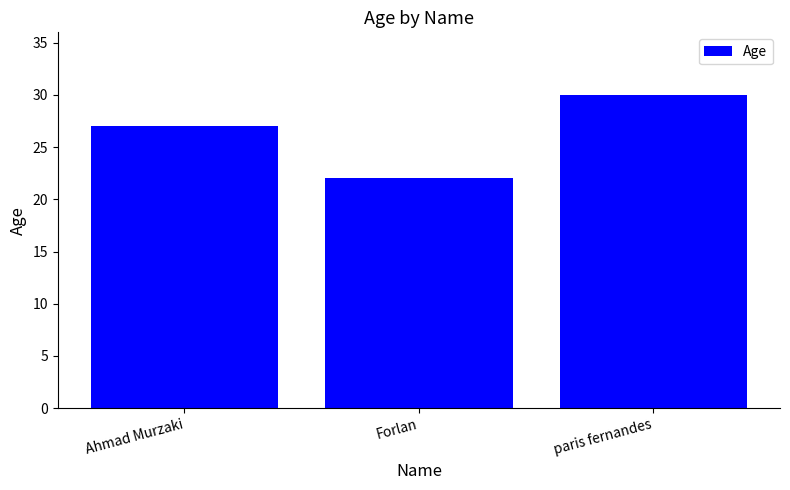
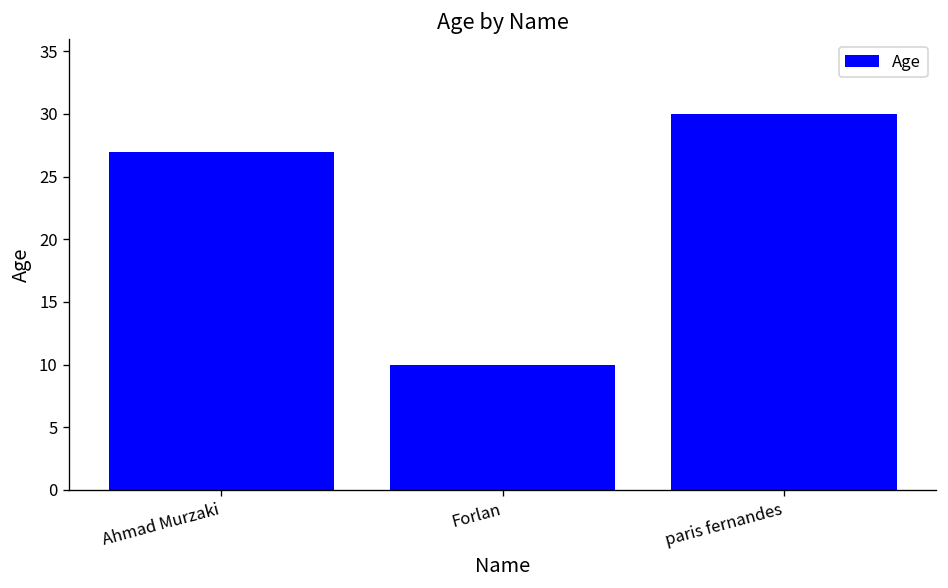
  {
    "Ahmad Murzaki": 27,
-   "Forlan": 22,
+   "Forlan": 10,
    "paris fernandes": 30
  }
